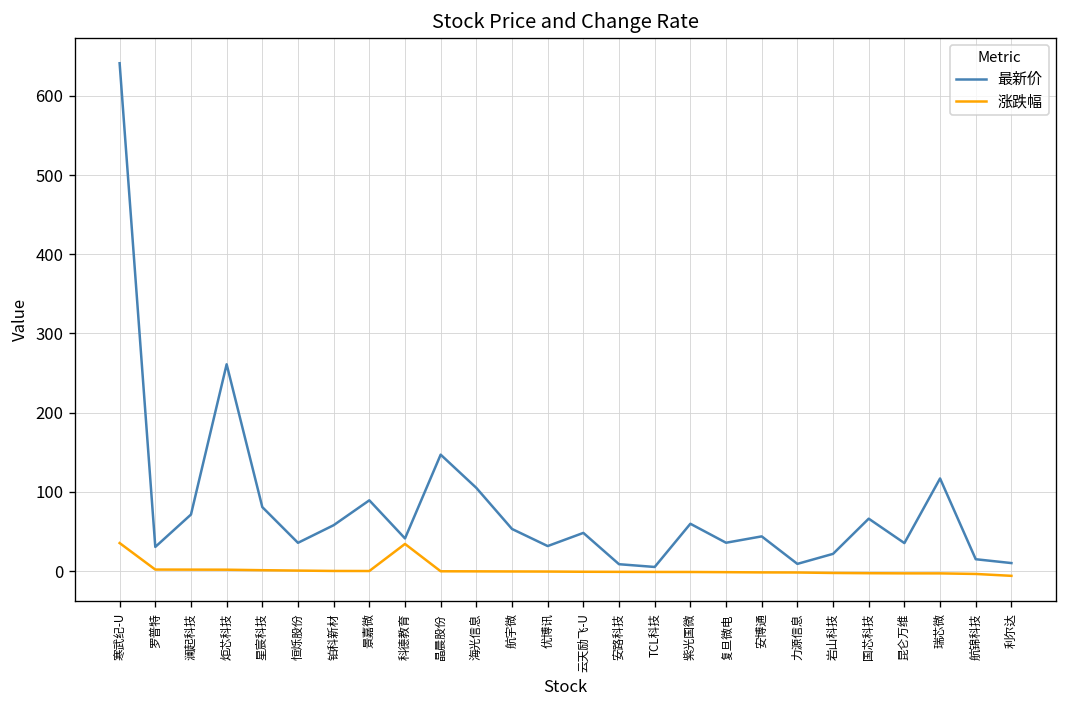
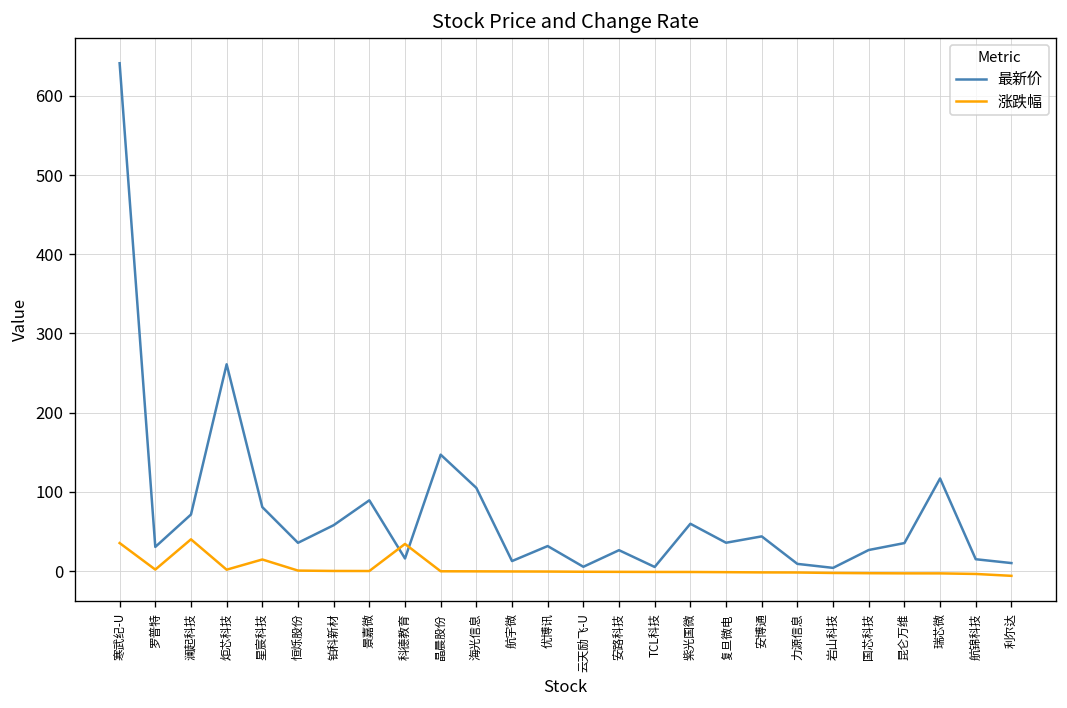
  {
    "最新价": {
      "寒武纪-U": 640,
      "罗普特": 30,
      "澜起科技": 70,
      "炬芯科技": 260,
      "星宸科技": 80,
      "恒烁股份": 40,
      "铂科新材": 60,
      "景嘉微": 90,
-     "科德教育": 40,
+     "科德教育": 20,
      "晶晨股份": 150,
      "海光信息": 100,
-     "航宇微": 50,
+     "航宇微": 10,
      "优博讯": 30,
-     "云天励飞-U": 50,
-     "安路科技": 10,
+     "云天励飞-U": 10,
+     "安路科技": 30,
      "TCL科技": 10,
      "紫光国微": 60,
      "复旦微电": 40,
      "安博通": 40,
      "力源信息": 10,
-     "岩山科技": 20,
-     "国芯科技": 70,
+     "岩山科技": 0,
+     "国芯科技": 30,
      "昆仑万维": 40,
      "瑞芯微": 120,
      "航锦科技": 10,
      "利尔达": 10
    },
    "涨跌幅": {
      "寒武纪-U": 40,
      "罗普特": 0,
-     "澜起科技": 0,
+     "澜起科技": 40,
      "炬芯科技": 0,
-     "星宸科技": 0,
+     "星宸科技": 10,
      "恒烁股份": 0,
      "铂科新材": 0,
      "景嘉微": 0,
      "科德教育": 30,
      "晶晨股份": 0,
      "海光信息": 0,
      "航宇微": 0,
      "优博讯": 0,
      "云天励飞-U": 0,
      "安路科技": 0,
      "TCL科技": 0,
      "紫光国微": 0,
      "复旦微电": 0,
      "安博通": 0,
      "力源信息": 0,
      "岩山科技": 0,
      "国芯科技": 0,
      "昆仑万维": 0,
      "瑞芯微": 0,
      "航锦科技": 0,
      "利尔达": -10
    }
  }
